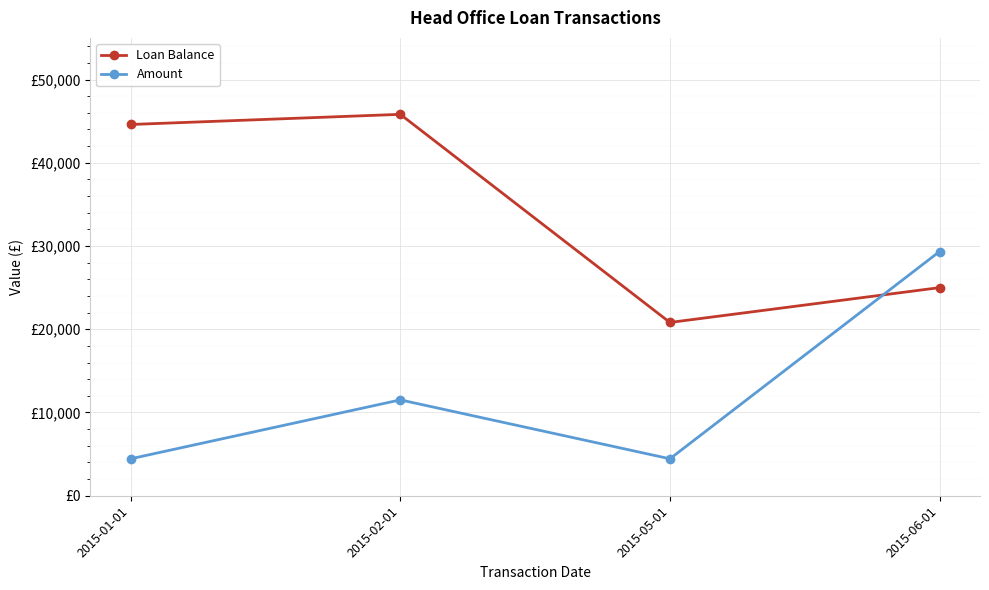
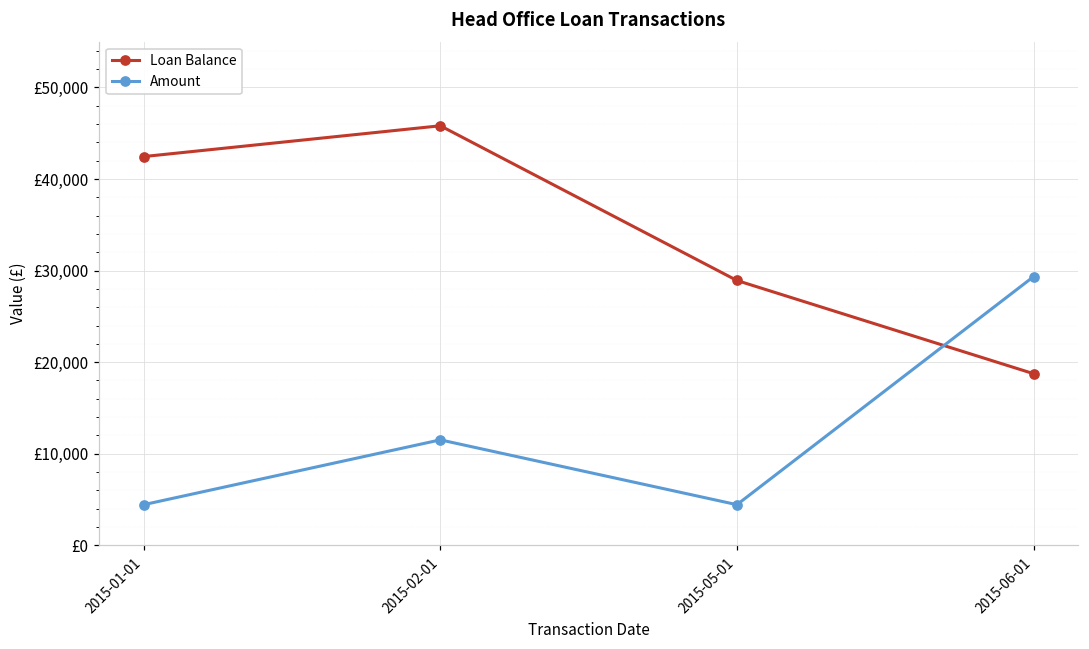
  {
    "Loan Balance": {
-     "2015-01-01": "£45,000",
+     "2015-01-01": "£42,000",
      "2015-02-01": "£46,000",
-     "2015-05-01": "£21,000",
-     "2015-06-01": "£25,000"
+     "2015-05-01": "£29,000",
+     "2015-06-01": "£19,000"
    },
    "Amount": {
      "2015-01-01": "£4,000",
      "2015-02-01": "£12,000",
      "2015-05-01": "£4,000",
      "2015-06-01": "£29,000"
    }
  }
